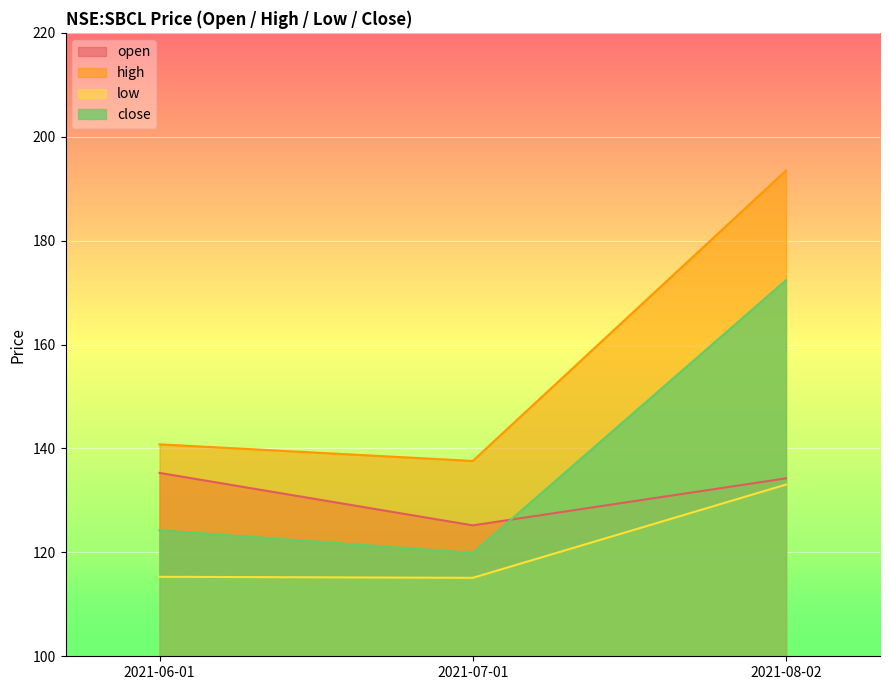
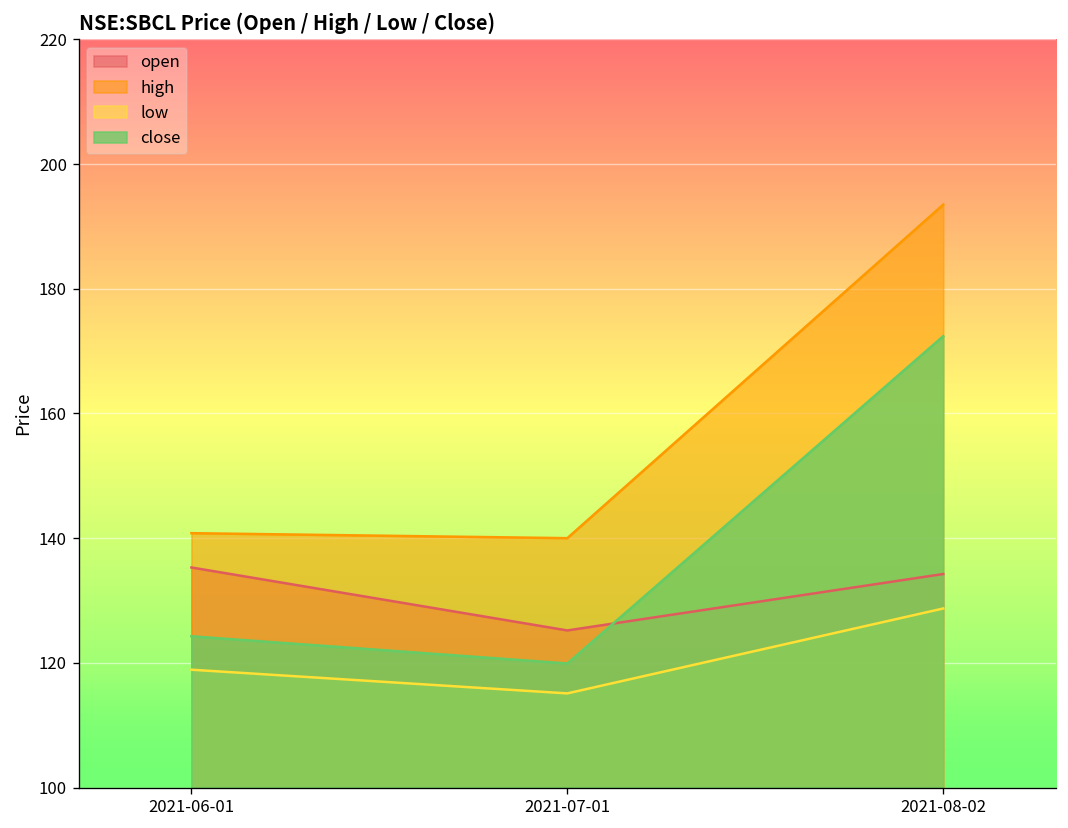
  {
    "open": {
      "2021-06-01": 135,
      "2021-07-01": 125,
      "2021-08-02": 134
    },
    "high": {
      "2021-06-01": 141,
-     "2021-07-01": 138,
+     "2021-07-01": 140,
      "2021-08-02": 194
    },
    "low": {
-     "2021-06-01": 115,
+     "2021-06-01": 119,
      "2021-07-01": 115,
-     "2021-08-02": 133
+     "2021-08-02": 129
    },
    "close": {
      "2021-06-01": 124,
      "2021-07-01": 120,
      "2021-08-02": 172
    }
  }
